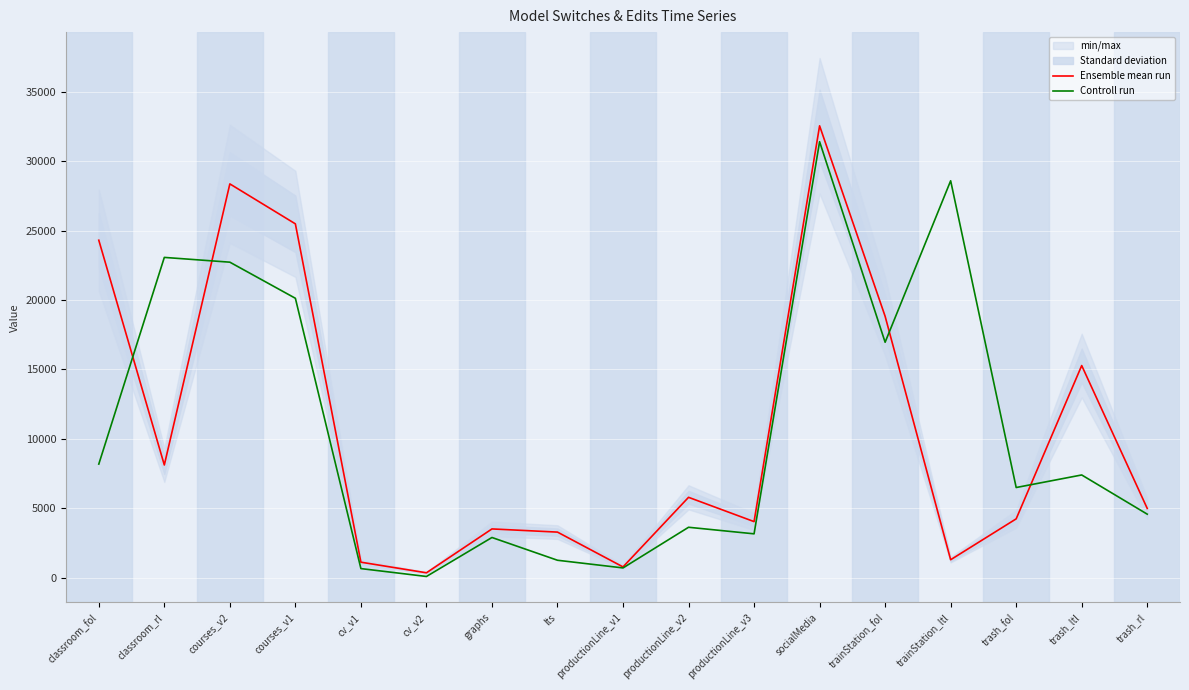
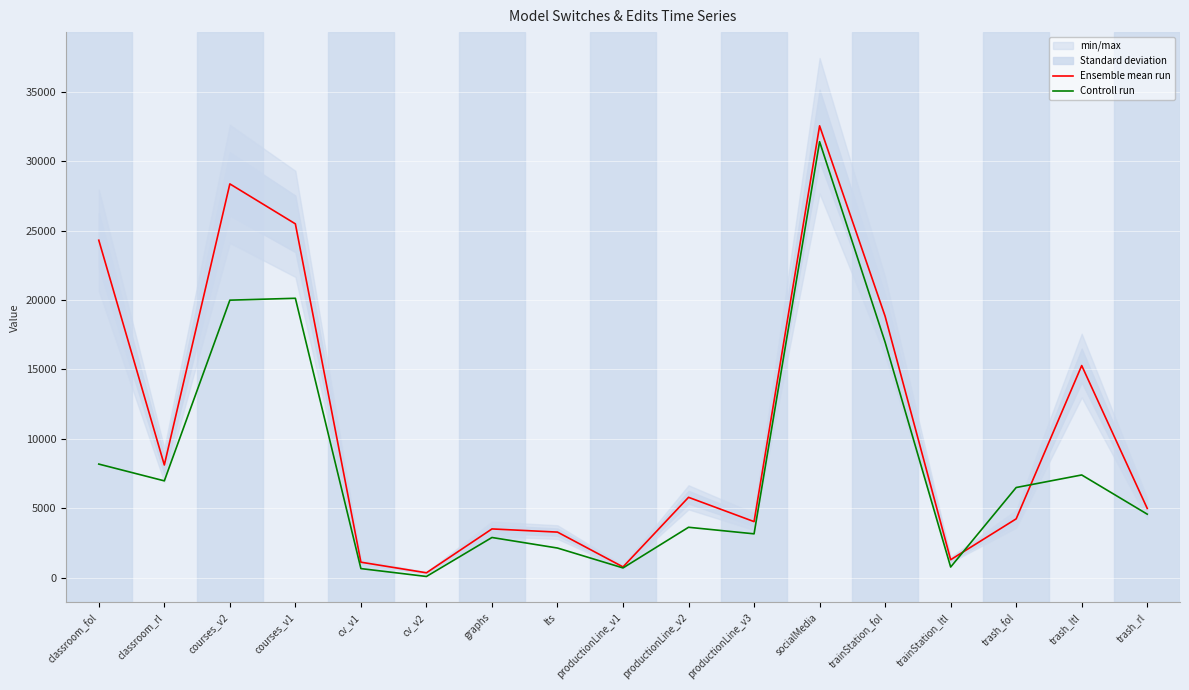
  {
    "Ensemble mean run": {
      "classroom_fol": 24300,
      "classroom_rl": 8100,
      "courses_v2": 28400,
      "courses_v1": 25500,
      "graphs": 3500,
      "lts": 3300,
      "productionLine_v2": 5800,
      "productionLine_v3": 4000,
      "socialMedia": 32600,
      "trainStation_fol": 18800,
      "trash_fol": 4200,
      "trash_ltl": 15300,
      "trash_rl": 5000
    },
    "Controll run": {
      "classroom_fol": 8200,
-     "classroom_rl": 23100,
-     "courses_v2": 22700,
+     "classroom_rl": 7000,
+     "courses_v2": 20000,
      "courses_v1": 20100,
      "cv_v1": 700,
      "cv_v2": 100,
      "graphs": 2900,
-     "lts": 1300,
+     "lts": 2100,
      "productionLine_v2": 3600,
      "productionLine_v3": 3200,
      "socialMedia": 31400,
      "trainStation_fol": 17000,
-     "trainStation_ltl": 28600,
+     "trainStation_ltl": 800,
      "trash_fol": 6500,
      "trash_ltl": 7400,
      "trash_rl": 4600
    }
  }
